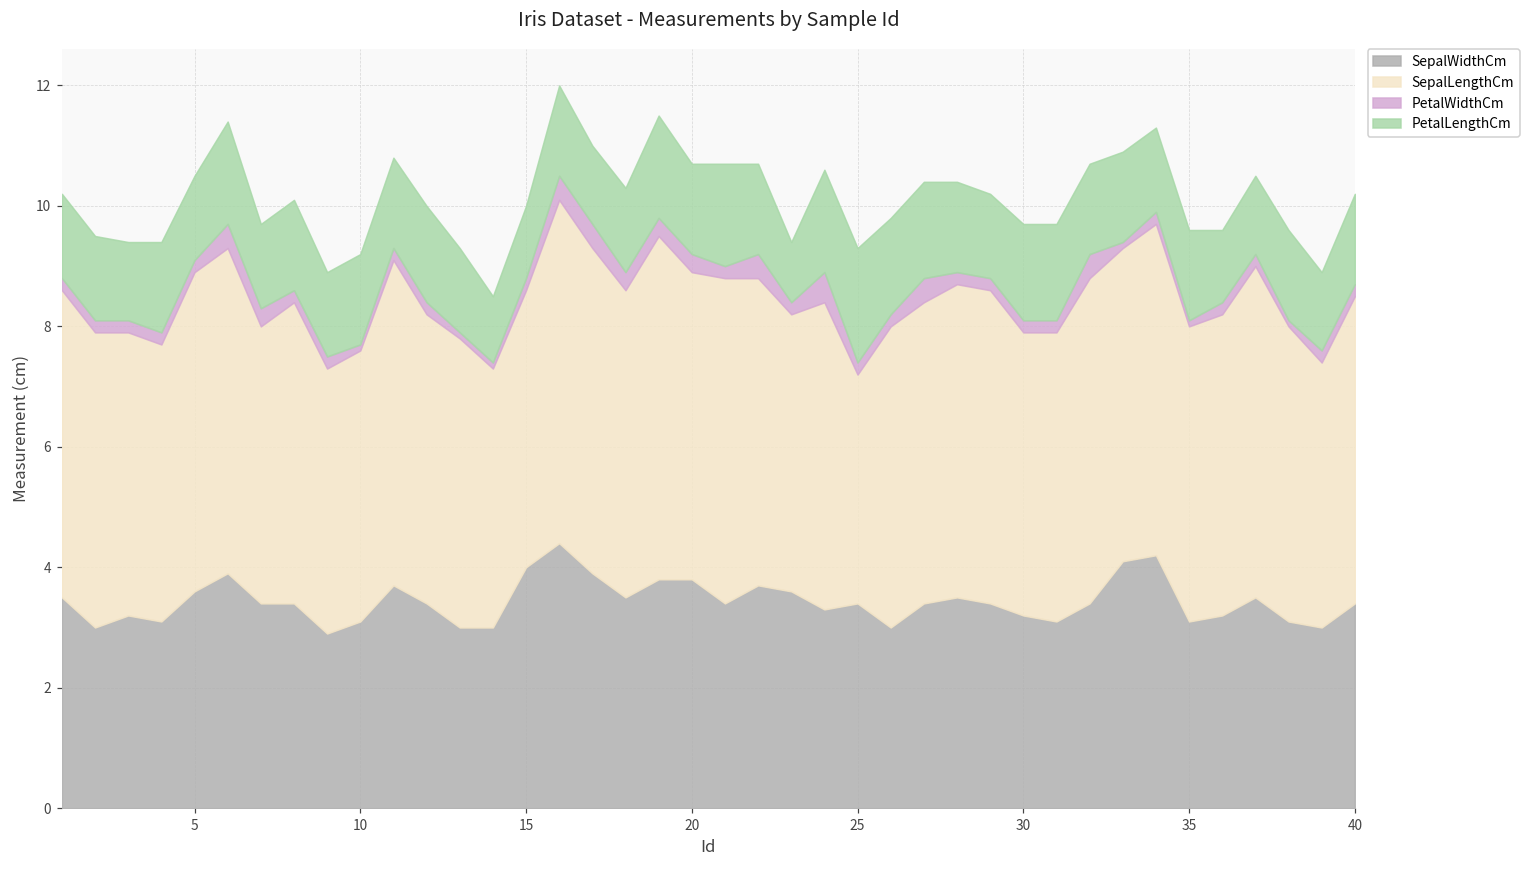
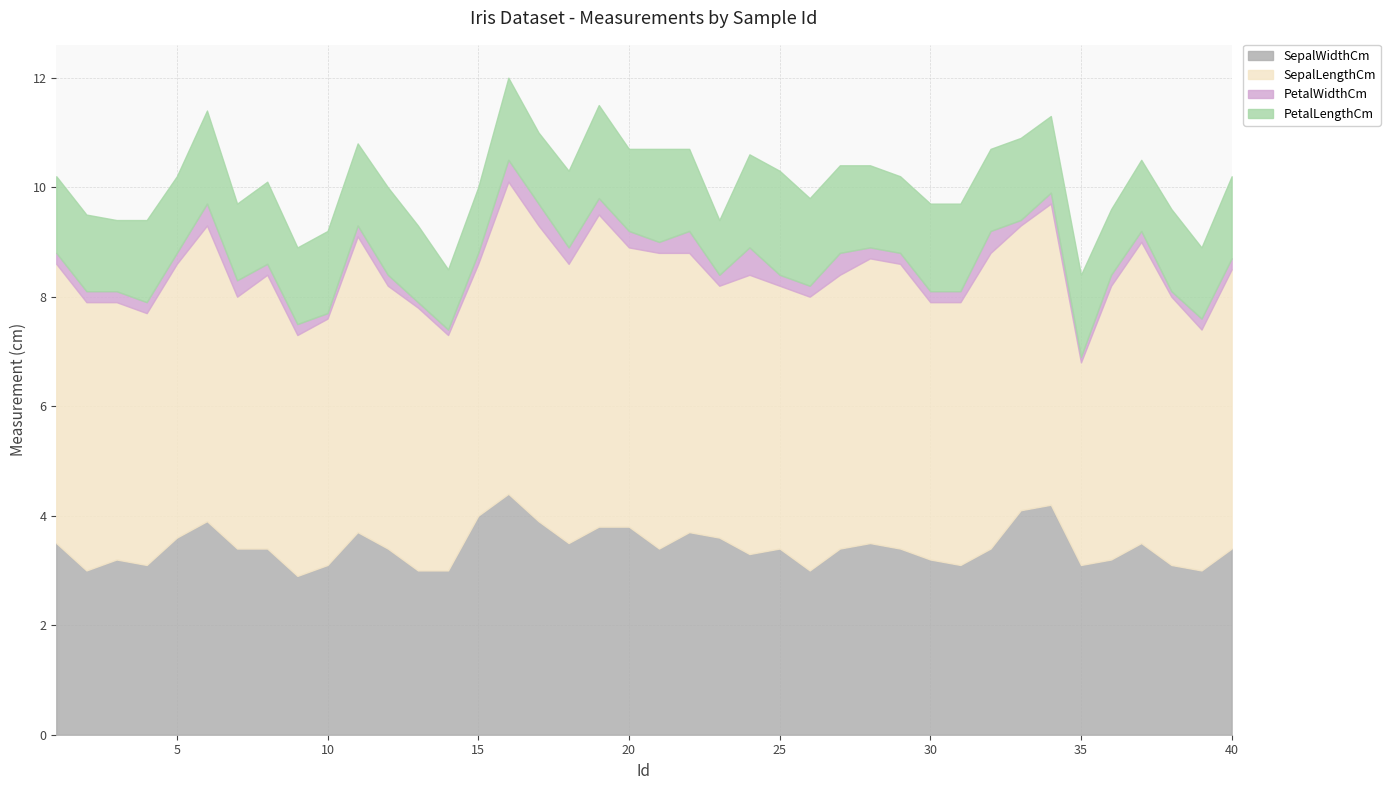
  {
    "SepalLengthCm": {
-     "5": 5.3,
+     "5": 5.0,
      "10": 4.5,
      "15": 4.6,
      "20": 5.1,
-     "25": 3.8,
+     "25": 4.8,
      "30": 4.7,
-     "35": 4.9,
+     "35": 3.7,
      "40": 5.1
    }
  }
